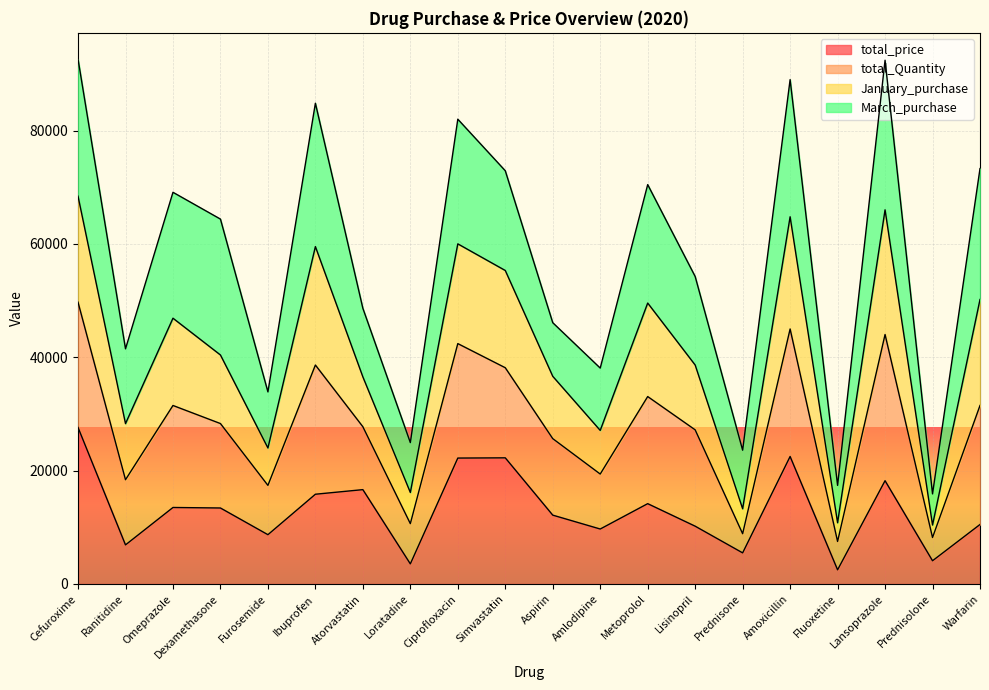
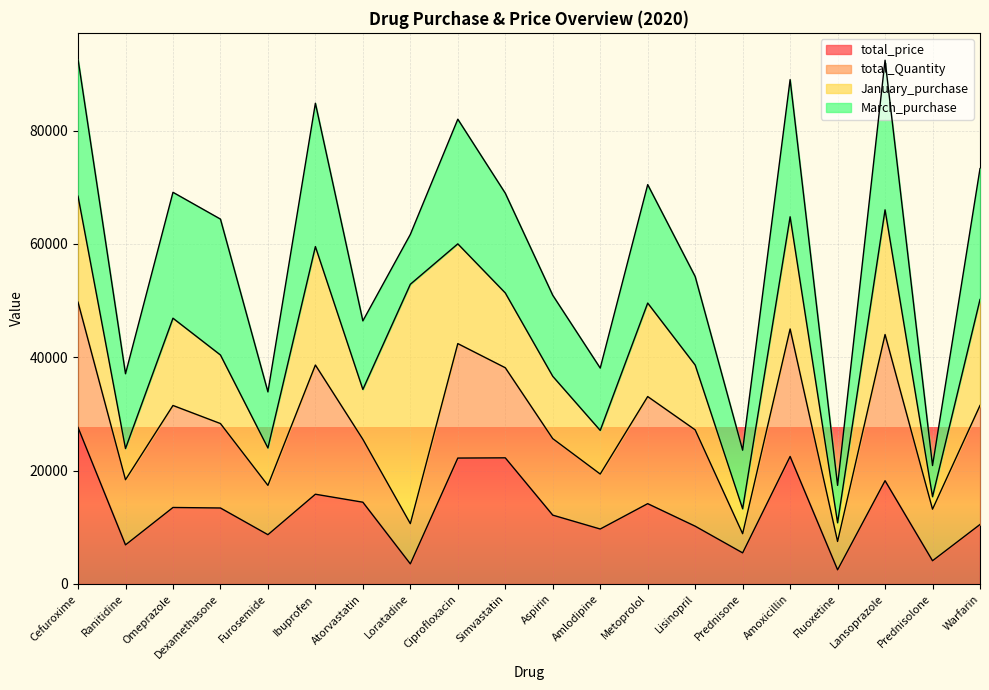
  {
    "total_price": {
      "Cefuroxime": 28000,
      "Ranitidine": 7000,
      "Omeprazole": 14000,
      "Dexamethasone": 13000,
      "Furosemide": 9000,
      "Ibuprofen": 16000,
-     "Atorvastatin": 17000,
+     "Atorvastatin": 14000,
      "Loratadine": 4000,
      "Ciprofloxacin": 22000,
      "Simvastatin": 22000,
      "Aspirin": 12000,
      "Amlodipine": 10000,
      "Metoprolol": 14000,
      "Lisinopril": 10000,
      "Prednisone": 5000,
      "Amoxicillin": 23000,
      "Fluoxetine": 3000,
      "Lansoprazole": 18000,
      "Prednisolone": 4000,
      "Warfarin": 11000
    },
    "total_Quantity": {
      "Cefuroxime": 22000,
      "Ranitidine": 12000,
      "Omeprazole": 18000,
      "Dexamethasone": 15000,
      "Furosemide": 9000,
      "Ibuprofen": 23000,
      "Atorvastatin": 11000,
      "Loratadine": 7000,
      "Ciprofloxacin": 20000,
      "Simvastatin": 16000,
      "Aspirin": 14000,
      "Amlodipine": 10000,
      "Metoprolol": 19000,
      "Lisinopril": 17000,
      "Prednisone": 3000,
      "Amoxicillin": 23000,
      "Fluoxetine": 5000,
      "Lansoprazole": 26000,
-     "Prednisolone": 4000,
+     "Prednisolone": 9000,
      "Warfarin": 21000
    },
    "January_purchase": {
      "Cefuroxime": 19000,
-     "Ranitidine": 10000,
+     "Ranitidine": 6000,
      "Omeprazole": 15000,
      "Dexamethasone": 12000,
      "Furosemide": 7000,
      "Ibuprofen": 21000,
      "Atorvastatin": 9000,
-     "Loratadine": 6000,
+     "Loratadine": 42000,
      "Ciprofloxacin": 18000,
-     "Simvastatin": 17000,
+     "Simvastatin": 13000,
      "Aspirin": 11000,
      "Amlodipine": 8000,
      "Metoprolol": 17000,
      "Lisinopril": 11000,
      "Prednisone": 4000,
      "Amoxicillin": 20000,
      "Fluoxetine": 3000,
      "Lansoprazole": 22000,
      "Prednisolone": 2000,
      "Warfarin": 19000
    },
    "March_purchase": {
      "Cefuroxime": 24000,
      "Ranitidine": 13000,
      "Omeprazole": 22000,
      "Dexamethasone": 24000,
      "Furosemide": 10000,
      "Ibuprofen": 25000,
      "Atorvastatin": 12000,
      "Loratadine": 9000,
      "Ciprofloxacin": 22000,
      "Simvastatin": 18000,
-     "Aspirin": 9000,
+     "Aspirin": 14000,
      "Amlodipine": 11000,
      "Metoprolol": 21000,
      "Lisinopril": 16000,
      "Prednisone": 10000,
      "Amoxicillin": 24000,
      "Fluoxetine": 7000,
      "Prednisolone": 6000,
      "Warfarin": 23000
    }
  }
